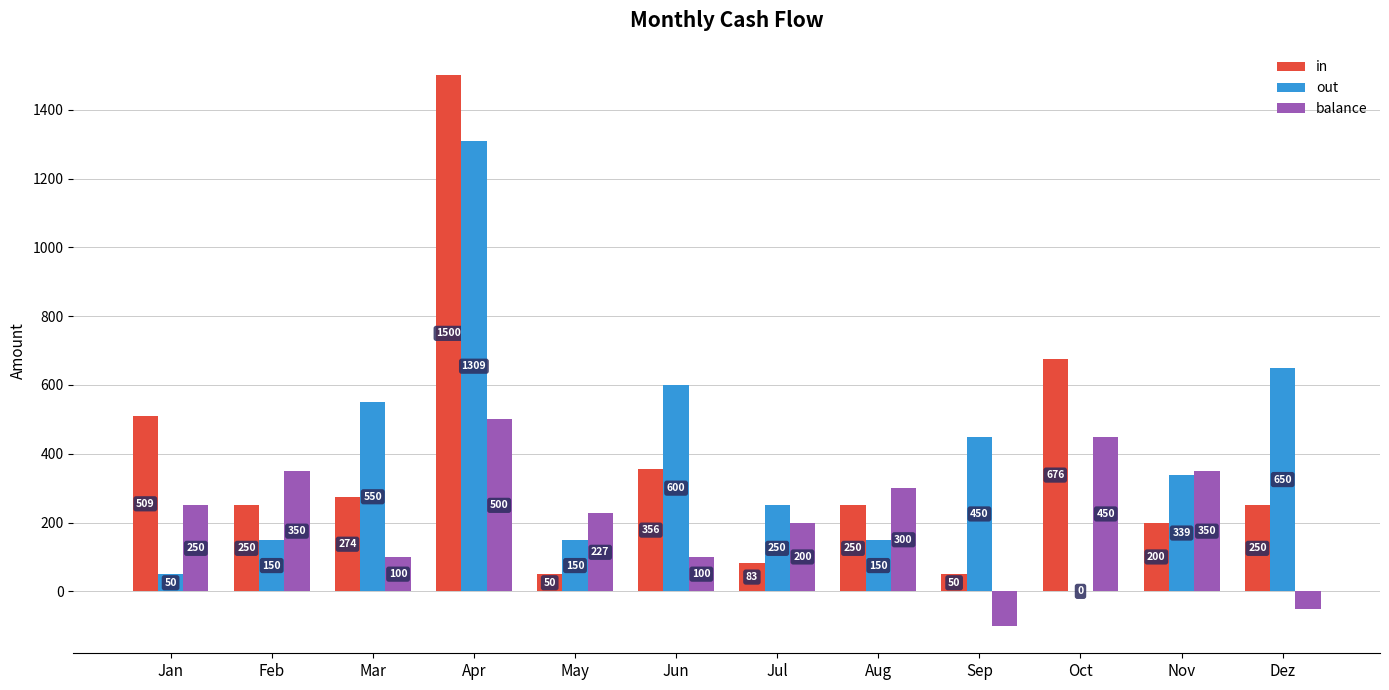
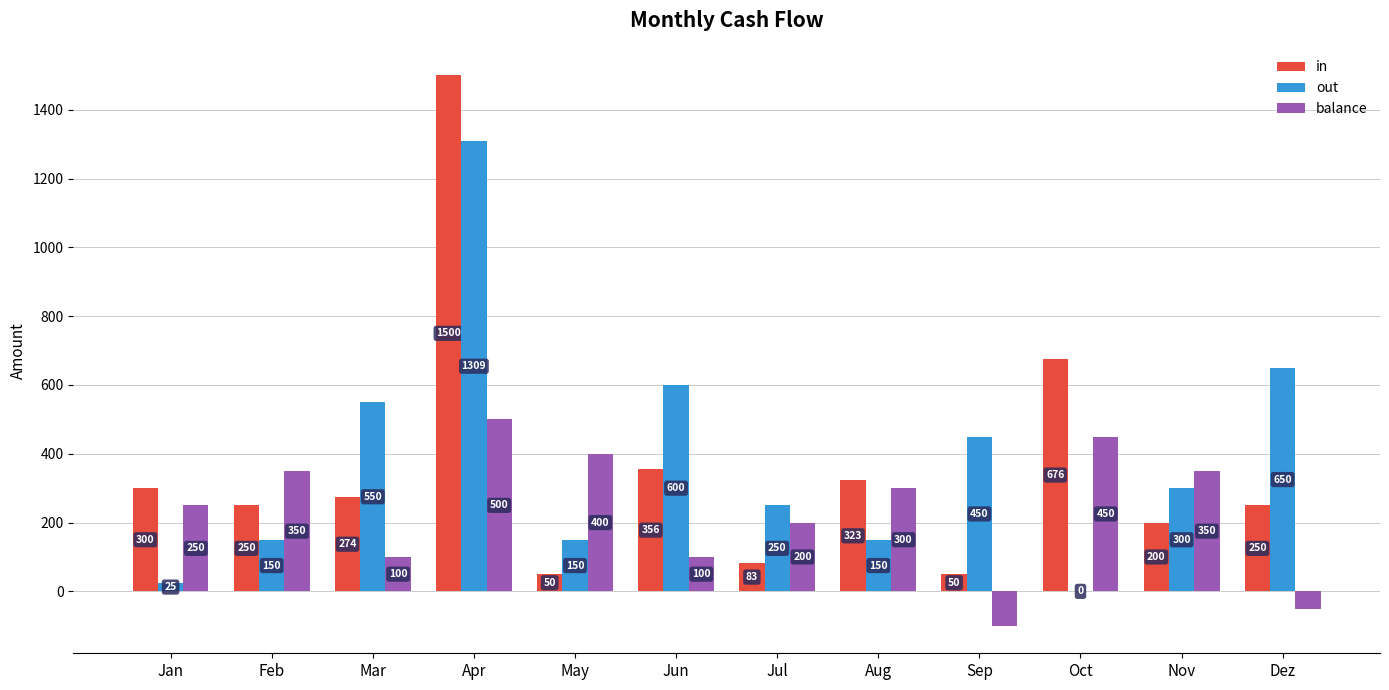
  {
    "in": {
-     "Jan": 509,
-     "Aug": 250
+     "Jan": 300,
+     "Aug": 323
    },
    "out": {
-     "Jan": 50,
-     "Nov": 339
+     "Jan": 25,
+     "Nov": 300
    },
    "balance": {
-     "May": 227
+     "May": 400
    }
  }
